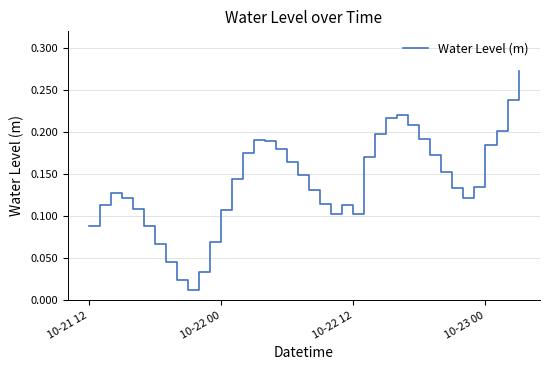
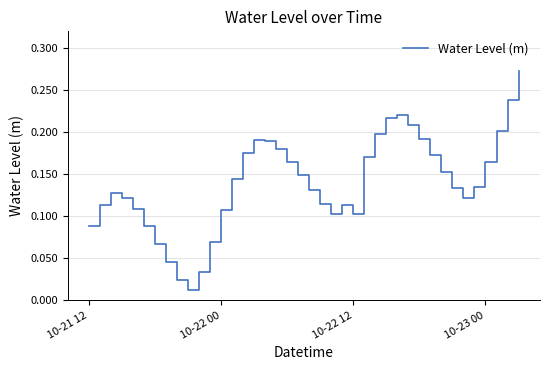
  {
    "10-21 12": 0.09,
    "10-22 00": 0.11,
    "10-22 12": 0.10,
-   "10-23 00": 0.19
+   "10-23 00": 0.16
  }
